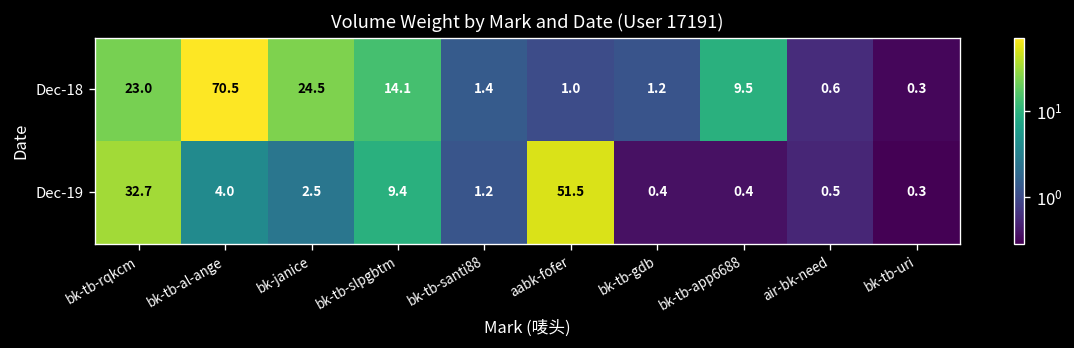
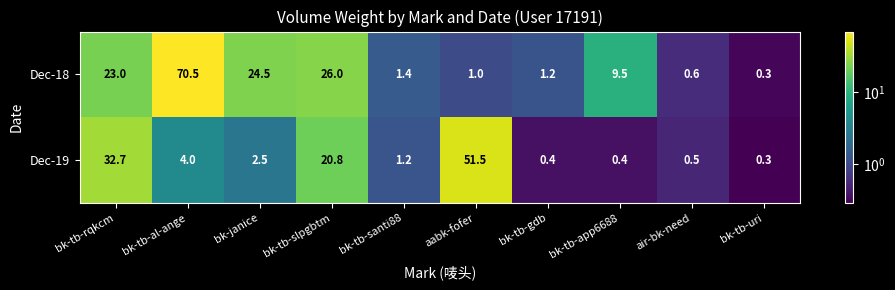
  {
    "Dec-18": {
      "bk-tb-rqkcm": 23.0,
      "bk-tb-al-ange": 70.5,
      "bk-janice": 24.5,
-     "bk-tb-slpgbtm": 14.1,
+     "bk-tb-slpgbtm": 26.0,
      "bk-tb-santi88": 1.4,
      "aabk-fofer": 1.0,
      "bk-tb-gdb": 1.2,
      "bk-tb-app6688": 9.5,
      "air-bk-need": 0.6,
      "bk-tb-uri": 0.3
    },
    "Dec-19": {
      "bk-tb-rqkcm": 32.7,
      "bk-tb-al-ange": 4.0,
      "bk-janice": 2.5,
-     "bk-tb-slpgbtm": 9.4,
+     "bk-tb-slpgbtm": 20.8,
      "bk-tb-santi88": 1.2,
      "aabk-fofer": 51.5,
      "bk-tb-gdb": 0.4,
      "bk-tb-app6688": 0.4,
      "air-bk-need": 0.5,
      "bk-tb-uri": 0.3
    }
  }
